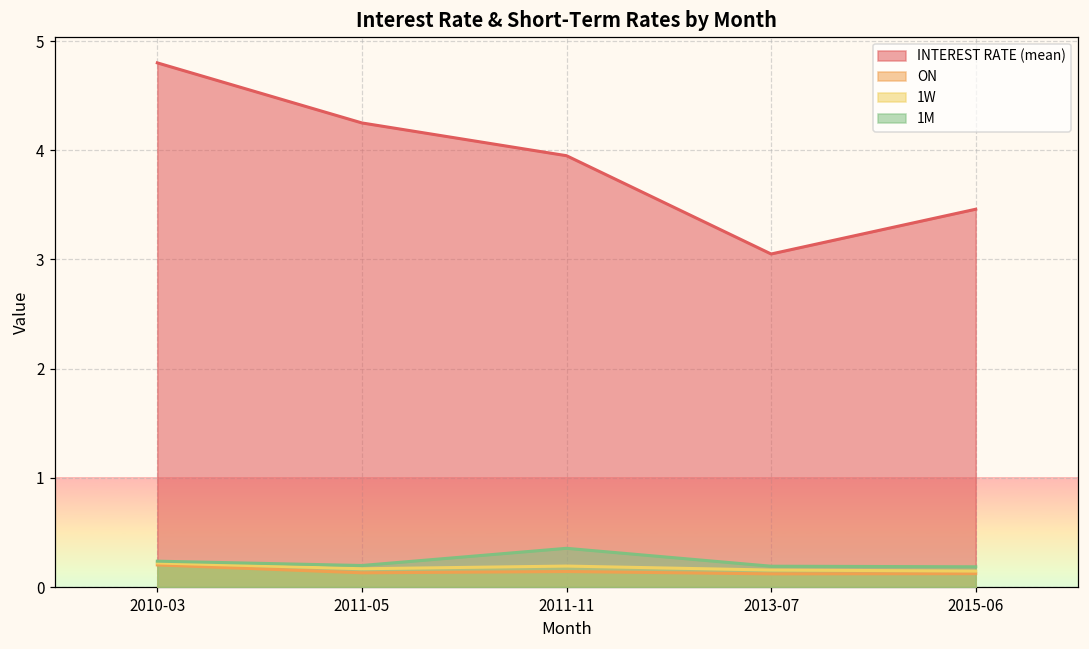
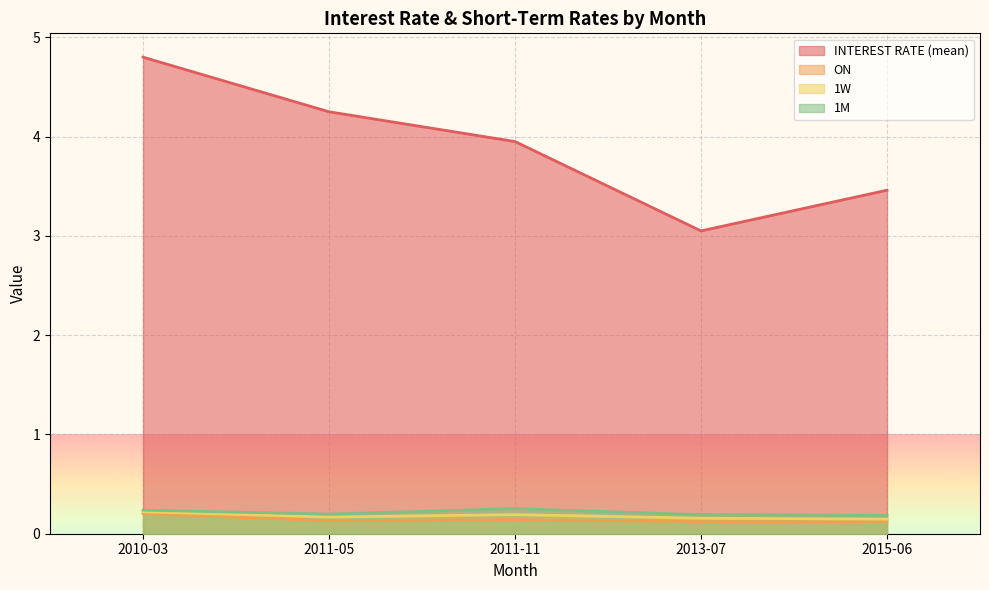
  {
    "1M": {
      "2011-05": 0.2,
-     "2011-11": 0.4,
+     "2011-11": 0.3,
      "2013-07": 0.2,
      "2015-06": 0.2
    }
  }
